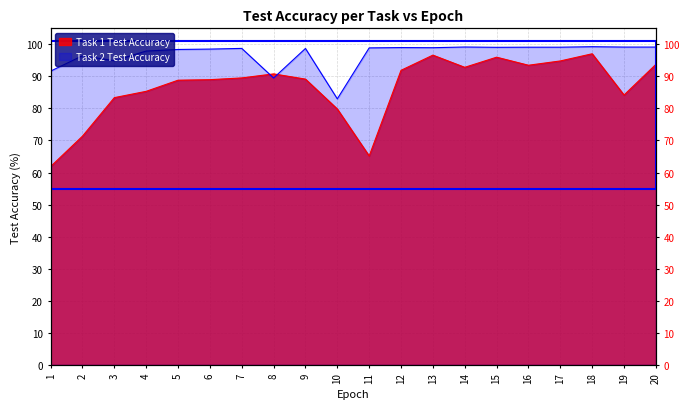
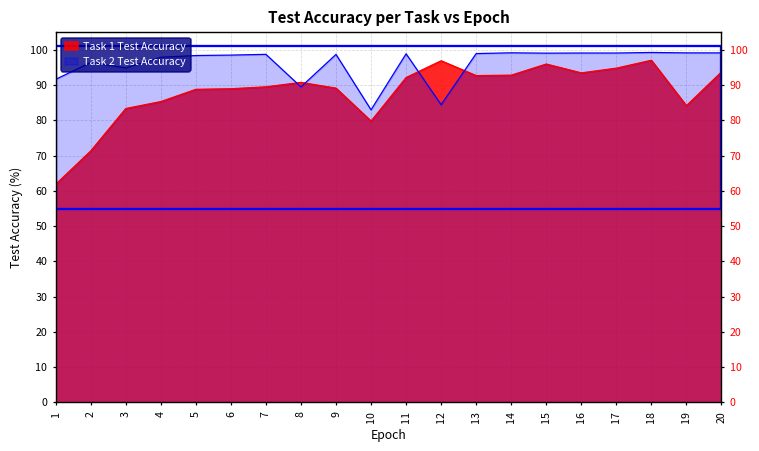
  {
    "Task 1 Test Accuracy": {
      "1": 62,
      "2": 71,
      "3": 83,
      "4": 85,
      "5": 89,
      "6": 89,
      "7": 90,
      "8": 91,
      "9": 89,
      "10": 80,
-     "11": 65,
-     "12": 92,
-     "13": 97,
+     "11": 92,
+     "12": 97,
+     "13": 93,
      "14": 93,
      "15": 96,
      "16": 93,
      "17": 95,
      "18": 97,
      "19": 84,
      "20": 94
    },
    "Task 2 Test Accuracy": {
      "1": 92,
      "5": 98,
      "6": 99,
      "7": 99,
      "8": 90,
      "9": 99,
      "10": 83,
      "11": 99,
-     "12": 99,
+     "12": 84,
      "13": 99,
      "14": 99,
      "15": 99,
      "16": 99,
      "17": 99,
      "18": 99,
      "19": 99,
      "20": 99
    }
  }
